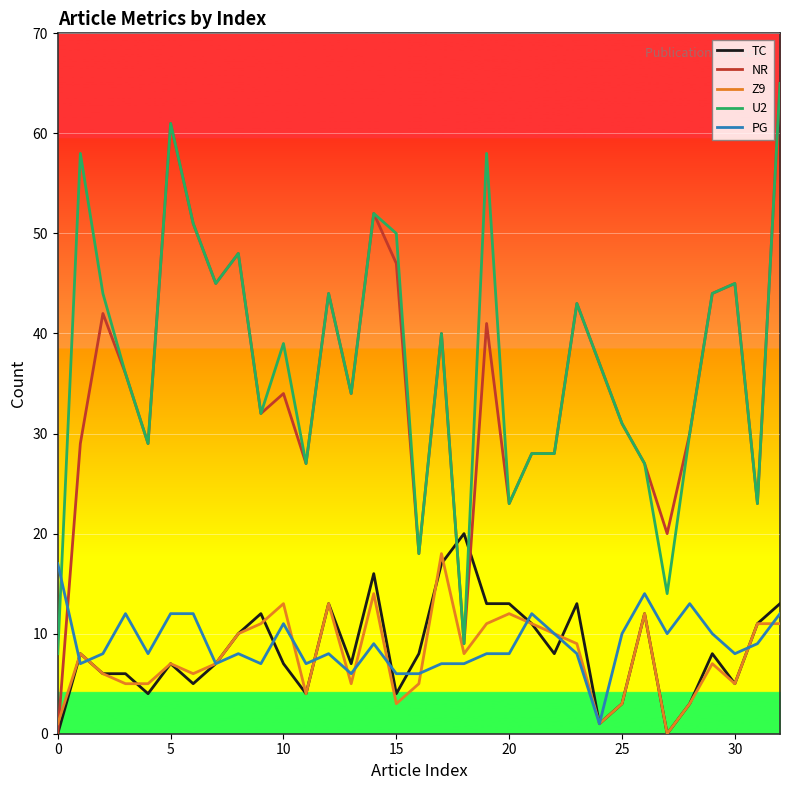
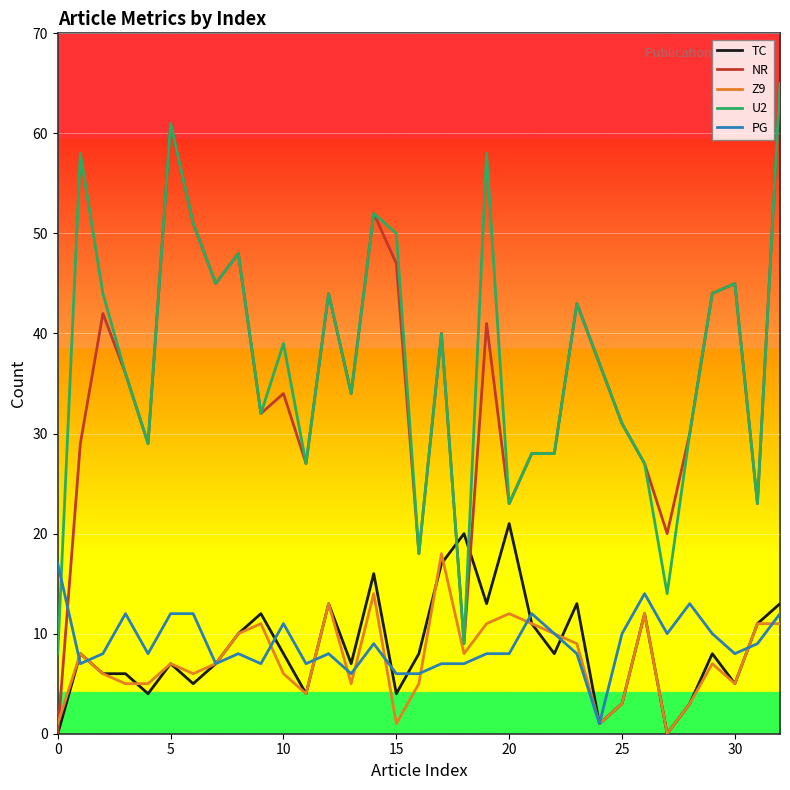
  {
    "TC": {
-     "10": 7,
+     "10": 8,
      "15": 4,
-     "20": 13
+     "20": 21
    },
    "NR": {
      "10": 34,
      "15": 47
    },
    "Z9": {
      "0": 1,
-     "10": 13,
-     "15": 3,
+     "10": 6,
+     "15": 1,
      "20": 12
    },
    "U2": {
      "0": 8,
      "10": 39,
      "15": 50
    },
    "PG": {
      "0": 17,
      "5": 12,
      "10": 11,
      "15": 6,
      "20": 8,
      "25": 10,
      "30": 8
    }
  }
